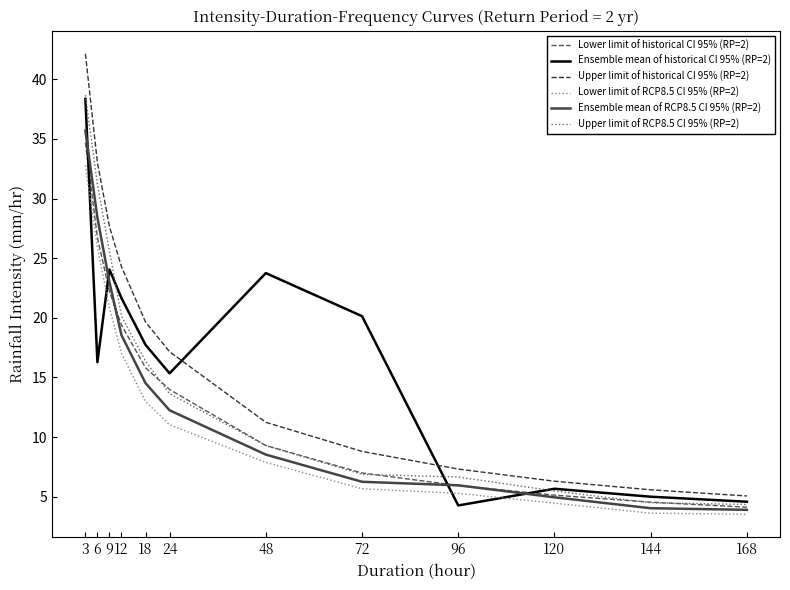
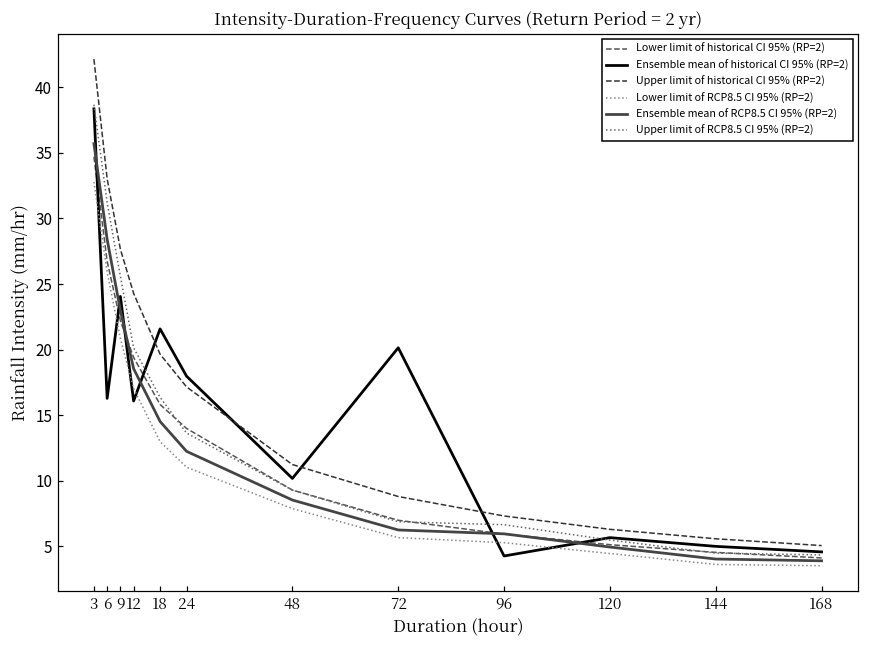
  {
    "Ensemble mean of historical CI 95% (RP=2)": {
      "3": 38.4,
      "6": 16.3,
      "9": 24.1,
-     "12": 21.7,
-     "18": 17.7,
-     "24": 15.3,
-     "48": 23.8,
+     "12": 16.1,
+     "18": 21.6,
+     "24": 18.0,
+     "48": 10.2,
      "72": 20.1,
      "96": 4.3,
      "144": 5.0,
      "168": 4.6
    }
  }
